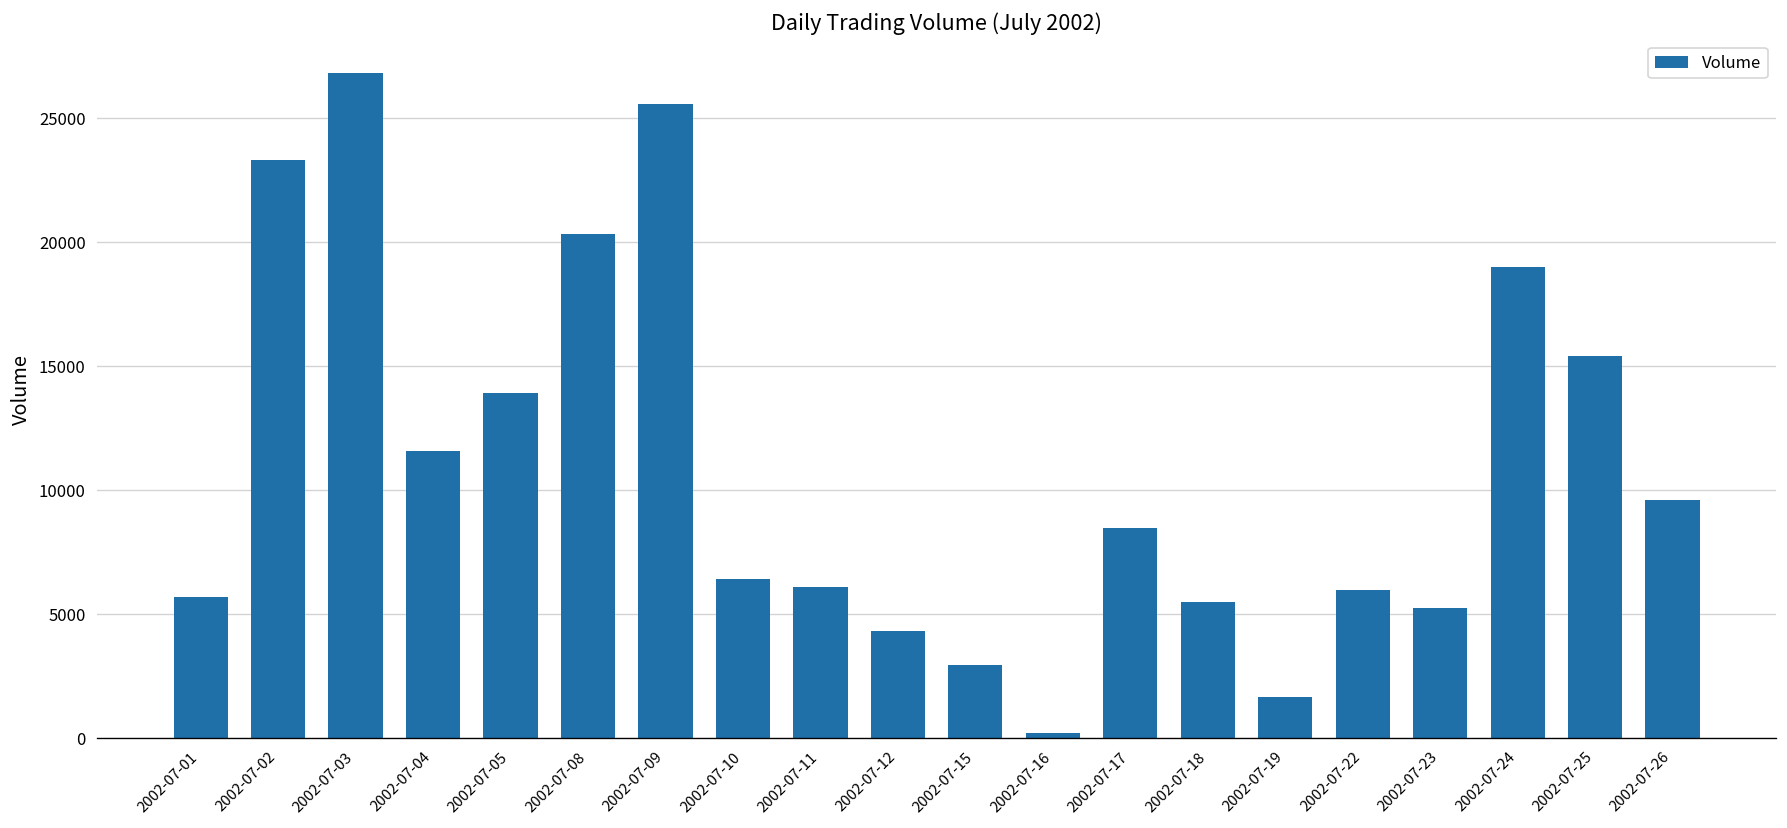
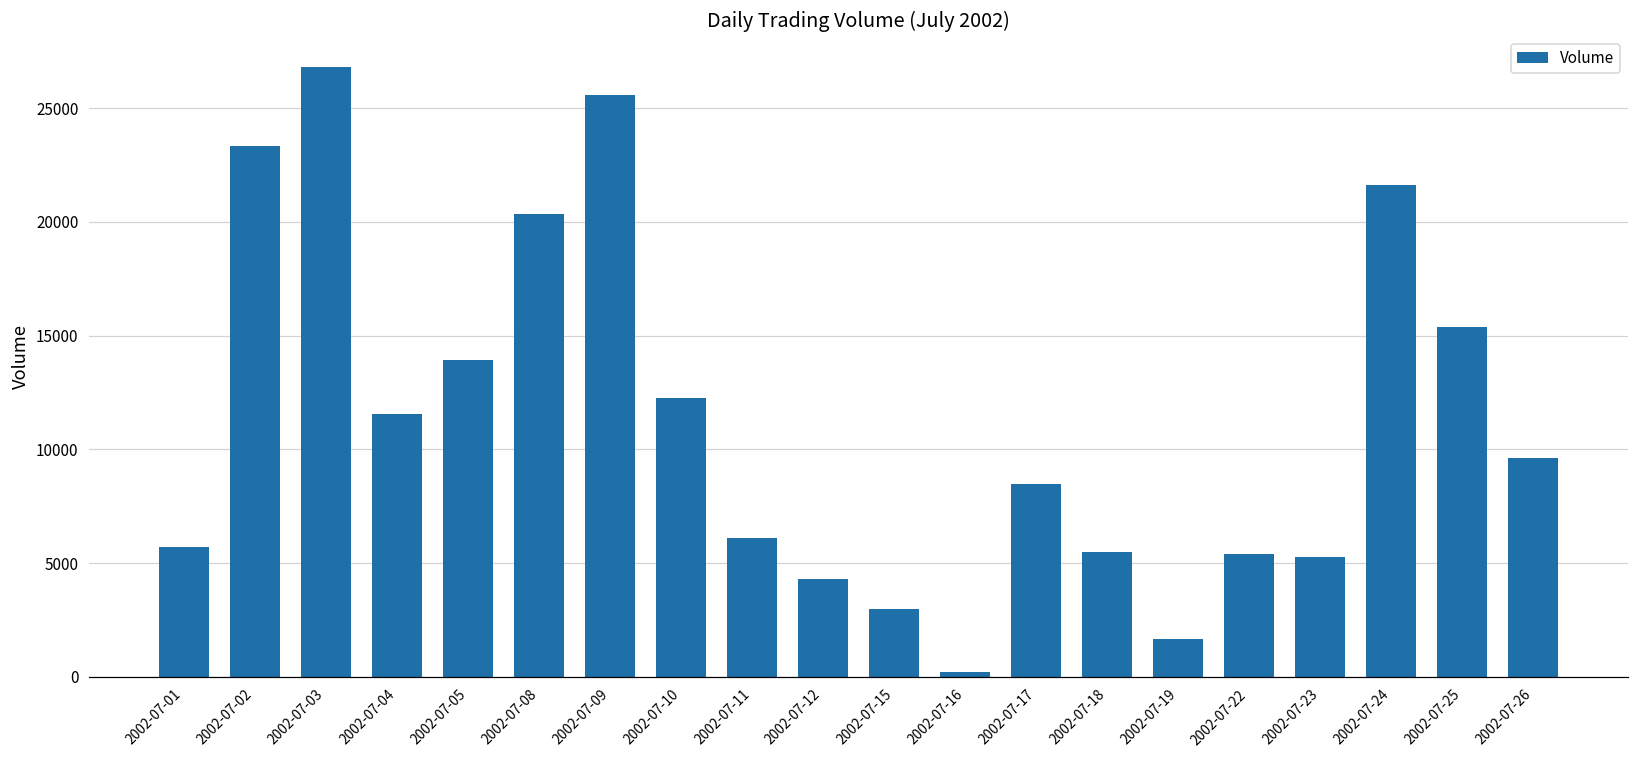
  {
    "2002-07-01": 5700,
    "2002-07-02": 23300,
    "2002-07-03": 26800,
    "2002-07-04": 11600,
    "2002-07-05": 13900,
    "2002-07-08": 20300,
    "2002-07-09": 25600,
-   "2002-07-10": 6400,
+   "2002-07-10": 12300,
    "2002-07-11": 6100,
    "2002-07-12": 4300,
    "2002-07-15": 3000,
    "2002-07-16": 200,
    "2002-07-17": 8500,
    "2002-07-18": 5500,
    "2002-07-19": 1700,
-   "2002-07-22": 6000,
+   "2002-07-22": 5400,
    "2002-07-23": 5300,
-   "2002-07-24": 19000,
+   "2002-07-24": 21600,
    "2002-07-25": 15400,
    "2002-07-26": 9600
  }
